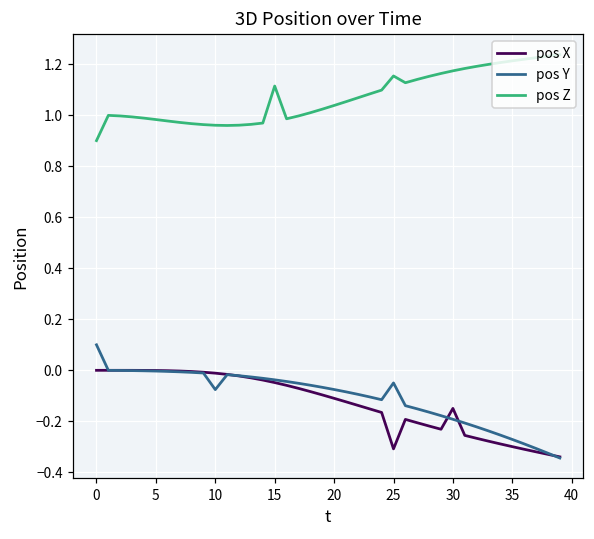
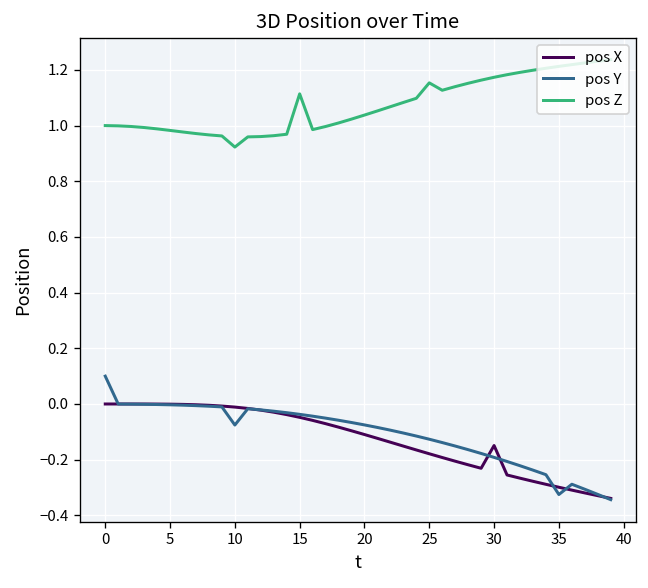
  {
    "pos X": {
      "0": 0.00,
      "10": -0.01,
      "20": -0.11,
-     "25": -0.31,
+     "25": -0.18,
      "30": -0.15,
      "35": -0.30
    },
    "pos Y": {
      "0": 0.10,
      "10": -0.08,
      "20": -0.08,
-     "25": -0.05,
+     "25": -0.13,
      "30": -0.19,
-     "35": -0.27
+     "35": -0.33
    },
    "pos Z": {
-     "0": 0.9,
+     "0": 1.0,
      "5": 0.98,
-     "10": 0.96,
+     "10": 0.92,
      "15": 1.11,
      "20": 1.04,
      "25": 1.15,
      "30": 1.17
    }
  }
